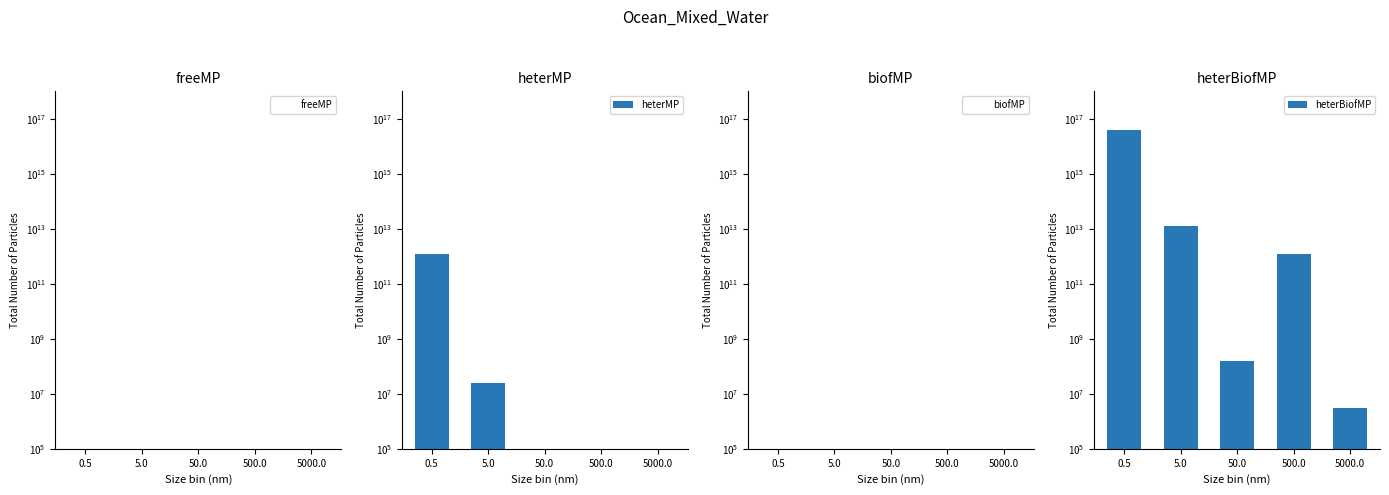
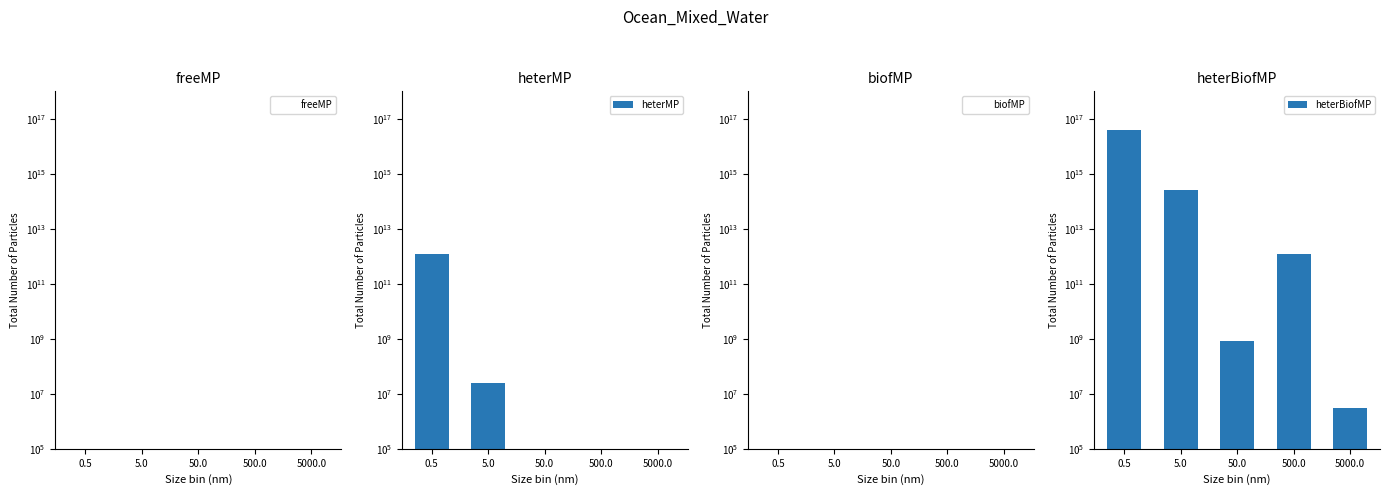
  {
    "freeMP": {
      "0.5": 100000,
      "5.0": 100000,
      "50.0": 100000,
      "500.0": 100000,
      "5000.0": 100000
    },
    "heterMP": {
      "0.5": 1000000000000,
      "5.0": 20000000,
      "50.0": 100000,
      "500.0": 100000,
      "5000.0": 100000
    },
    "biofMP": {
      "0.5": 100000,
      "5.0": 100000,
      "50.0": 100000,
      "500.0": 100000,
      "5000.0": 100000
    },
    "heterBiofMP": {
      "0.5": 40000000000000000,
-     "5.0": 10000000000000,
-     "50.0": 200000000,
+     "5.0": 300000000000000,
+     "50.0": 900000000,
      "500.0": 1000000000000,
      "5000.0": 3000000
    }
  }
